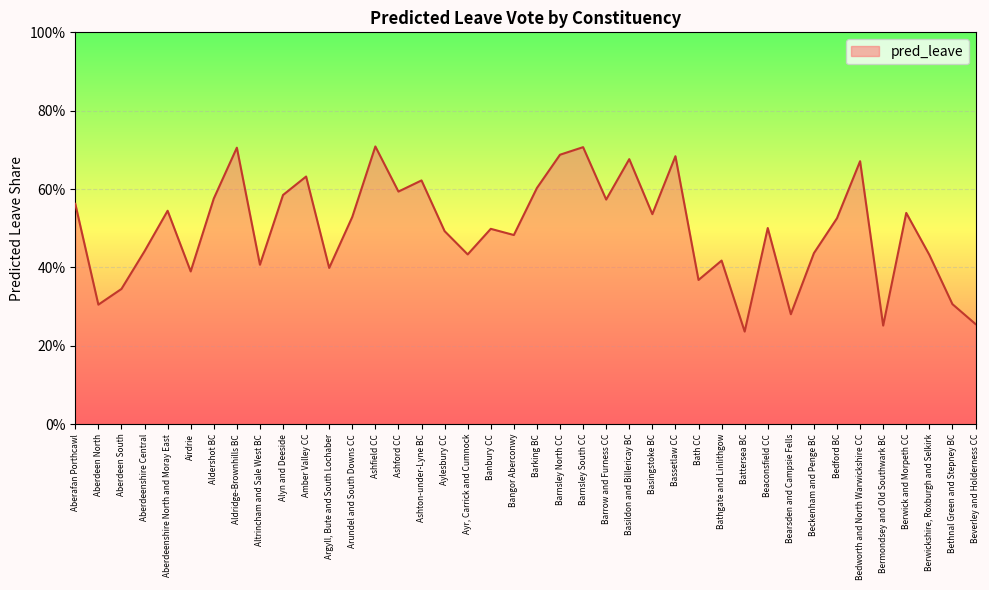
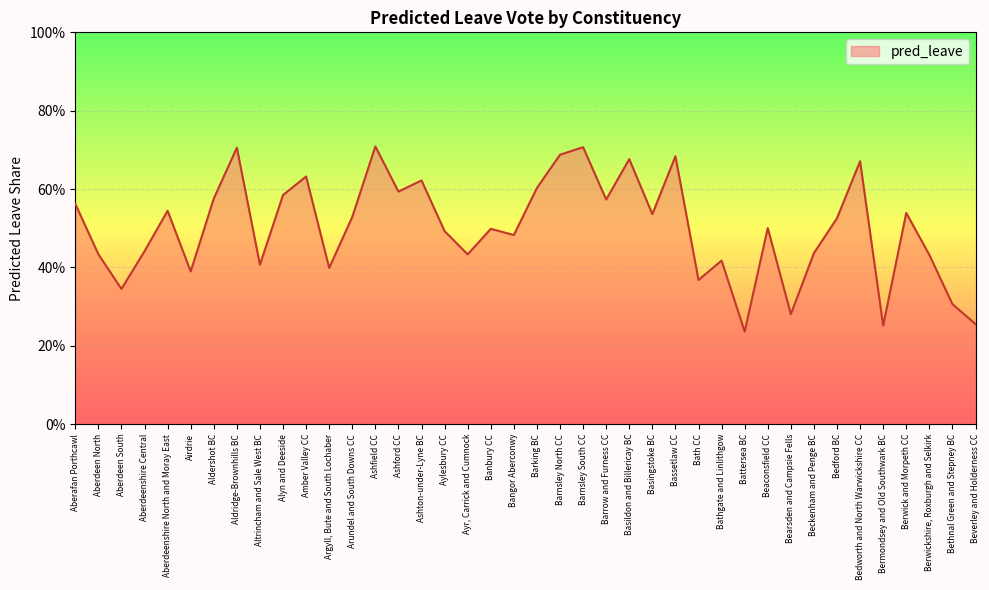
  {
    "Aberafan Porthcawl": "56%",
-   "Aberdeen North": "30%",
+   "Aberdeen North": "43%",
    "Aberdeen South": "34%",
    "Aberdeenshire Central": "44%",
    "Aberdeenshire North and Moray East": "54%",
    "Airdrie": "39%",
    "Aldershot BC": "58%",
    "Aldridge-Brownhills BC": "71%",
    "Altrincham and Sale West BC": "41%",
    "Alyn and Deeside": "58%",
    "Amber Valley CC": "63%",
    "Argyll, Bute and South Lochaber": "40%",
    "Arundel and South Downs CC": "53%",
    "Ashfield CC": "71%",
    "Ashford CC": "59%",
    "Ashton-under-Lyne BC": "62%",
    "Aylesbury CC": "49%",
    "Ayr, Carrick and Cumnock": "43%",
    "Banbury CC": "50%",
    "Bangor Aberconwy": "48%",
    "Barking BC": "60%",
    "Barnsley North CC": "69%",
    "Barnsley South CC": "71%",
    "Barrow and Furness CC": "57%",
    "Basildon and Billericay BC": "68%",
    "Basingstoke BC": "54%",
    "Bassetlaw CC": "68%",
    "Bath CC": "37%",
    "Bathgate and Linlithgow": "42%",
    "Battersea BC": "24%",
    "Beaconsfield CC": "50%",
    "Bearsden and Campsie Fells": "28%",
    "Beckenham and Penge BC": "44%",
    "Bedford BC": "53%",
    "Bedworth and North Warwickshire CC": "67%",
    "Bermondsey and Old Southwark BC": "25%",
    "Berwick and Morpeth CC": "54%",
    "Berwickshire, Roxburgh and Selkirk": "43%",
    "Bethnal Green and Stepney BC": "31%",
    "Beverley and Holderness CC": "26%"
  }
